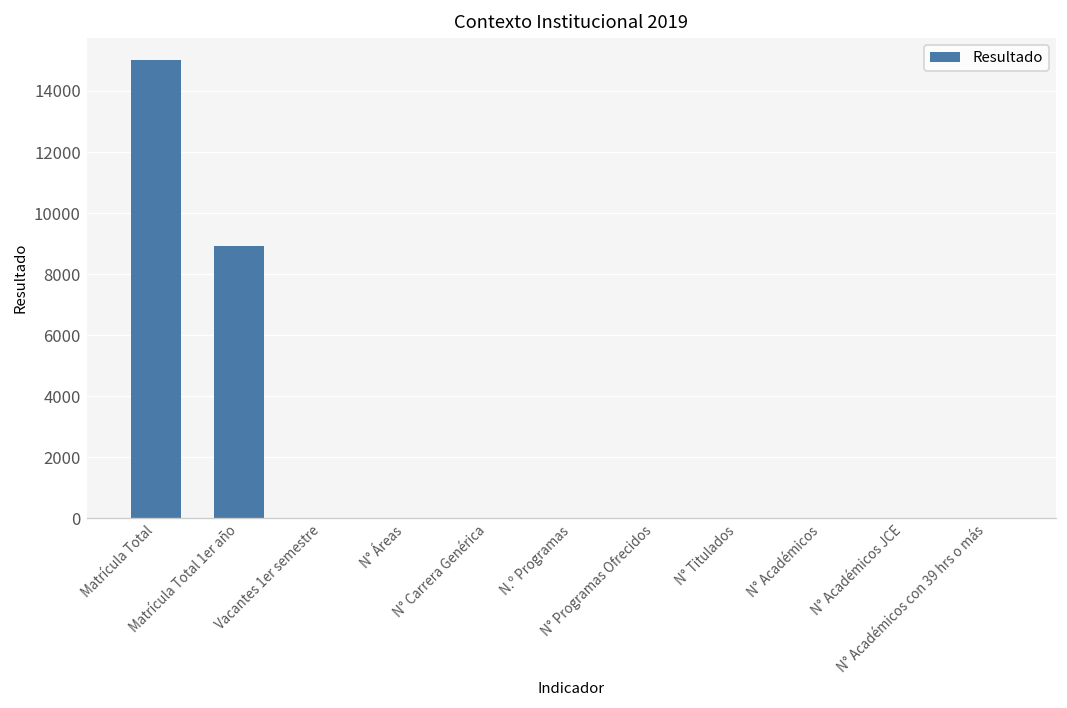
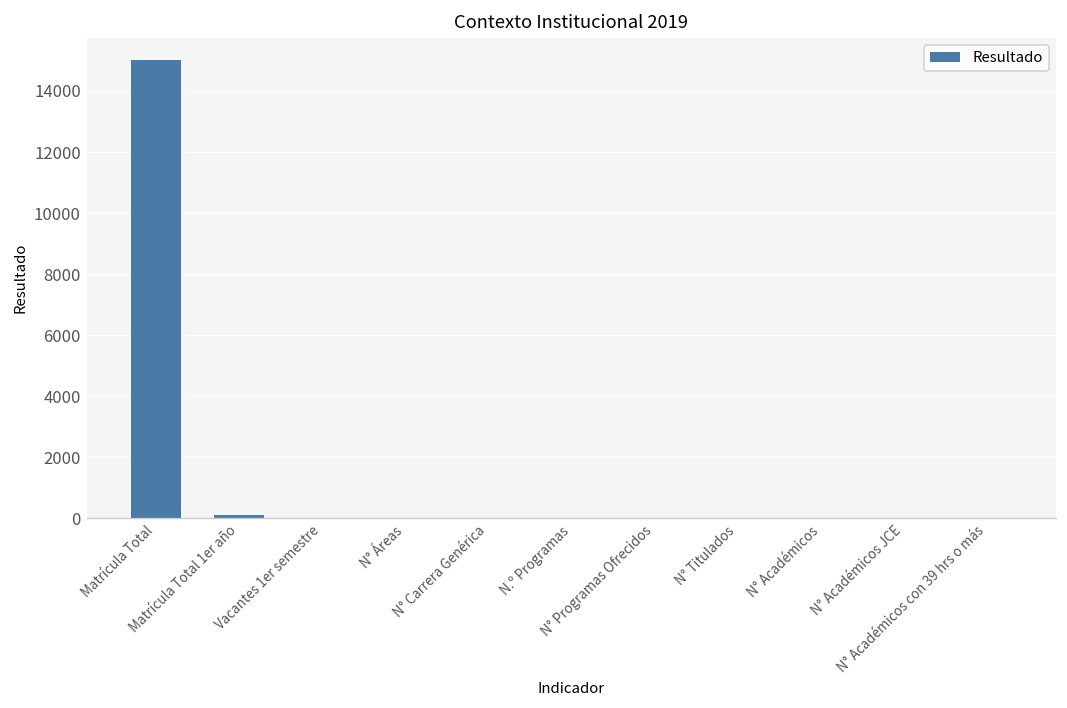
  {
    "Matrícula Total": 15000,
-   "Matrícula Total 1er año": 8900,
+   "Matrícula Total 1er año": 100,
    "Vacantes 1er semestre": 0,
    "N° Áreas": 0,
    "N° Carrera Genérica": 0,
    "N.º Programas": 0,
    "N° Programas Ofrecidos": 0,
    "N° Titulados": 0,
    "N° Académicos": 0,
    "N° Académicos JCE": 0,
    "N° Académicos con 39 hrs o más": 0
  }
